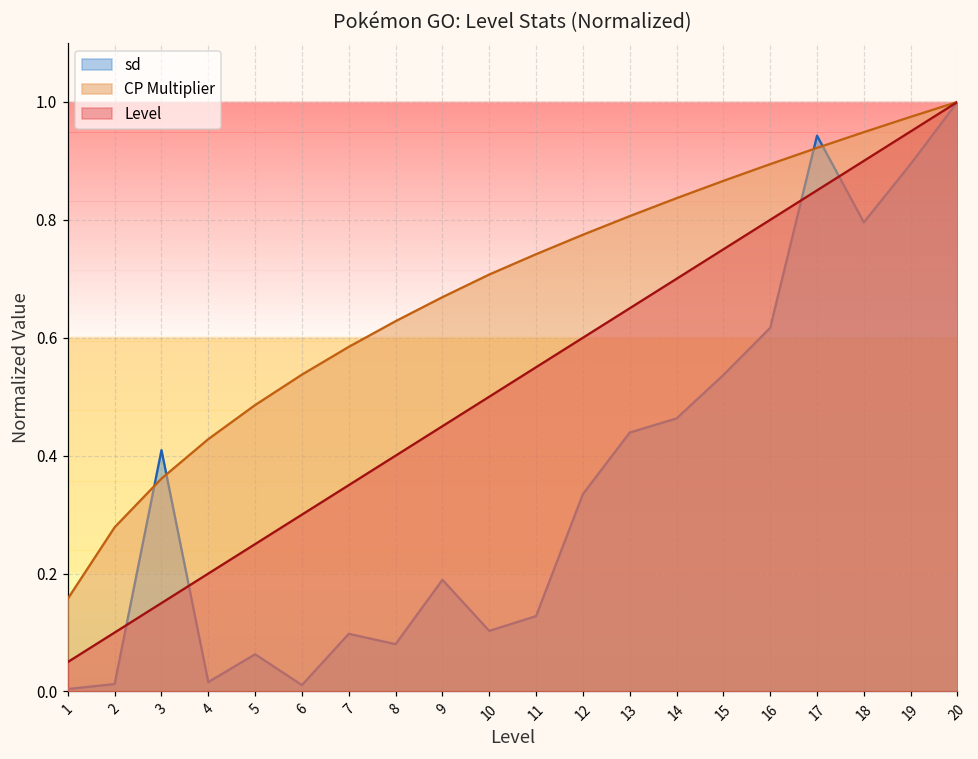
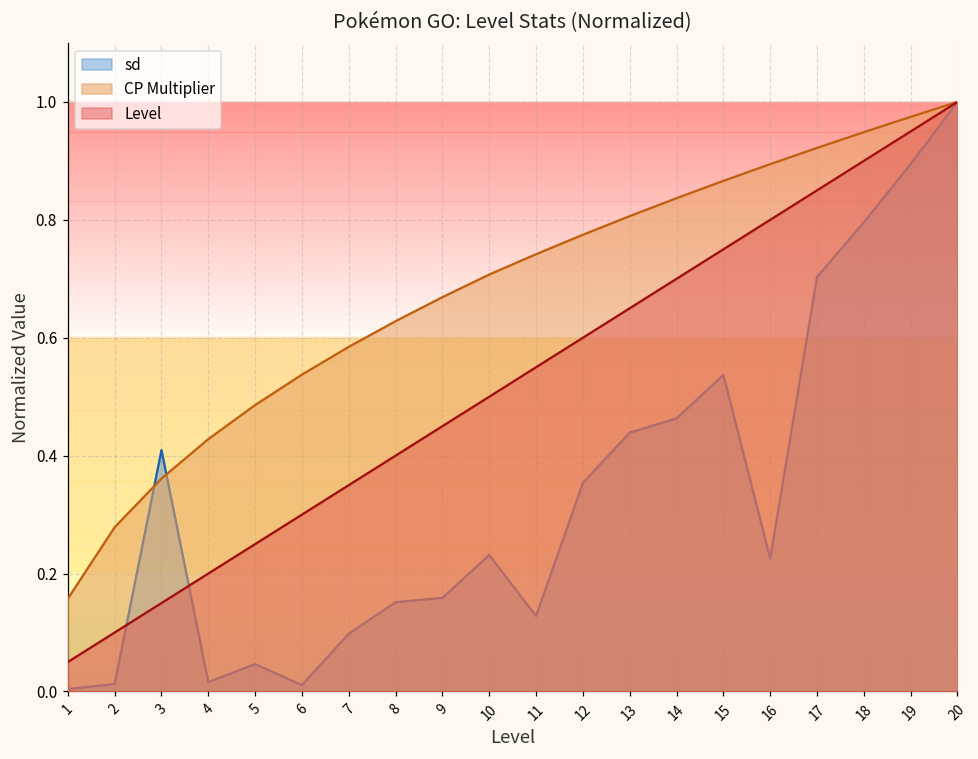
  {
    "sd": {
      "1": 0.00,
      "2": 0.01,
      "3": 0.41,
      "4": 0.02,
-     "5": 0.06,
+     "5": 0.05,
      "6": 0.01,
      "7": 0.10,
-     "8": 0.08,
-     "9": 0.19,
-     "10": 0.10,
+     "8": 0.15,
+     "9": 0.16,
+     "10": 0.23,
      "11": 0.13,
-     "12": 0.33,
+     "12": 0.35,
      "13": 0.44,
      "14": 0.46,
      "15": 0.54,
-     "16": 0.62,
-     "17": 0.94,
+     "16": 0.23,
+     "17": 0.70,
      "18": 0.80,
      "19": 0.89
    }
  }
